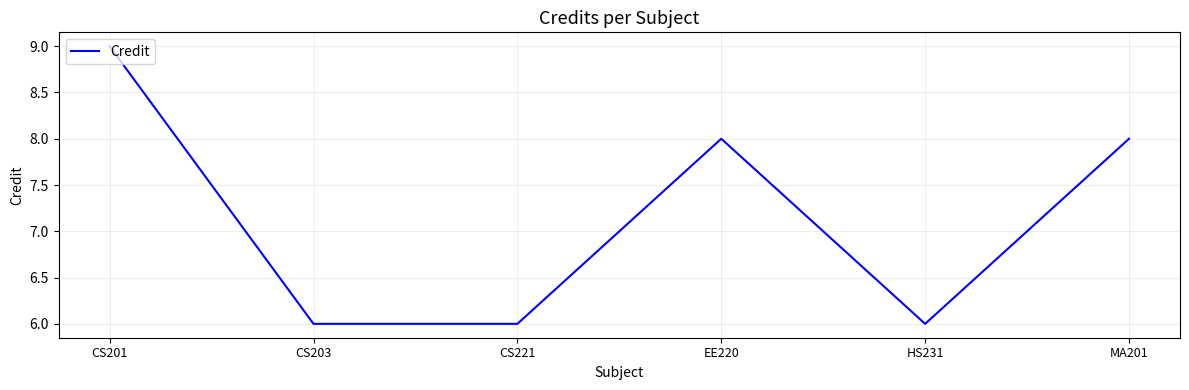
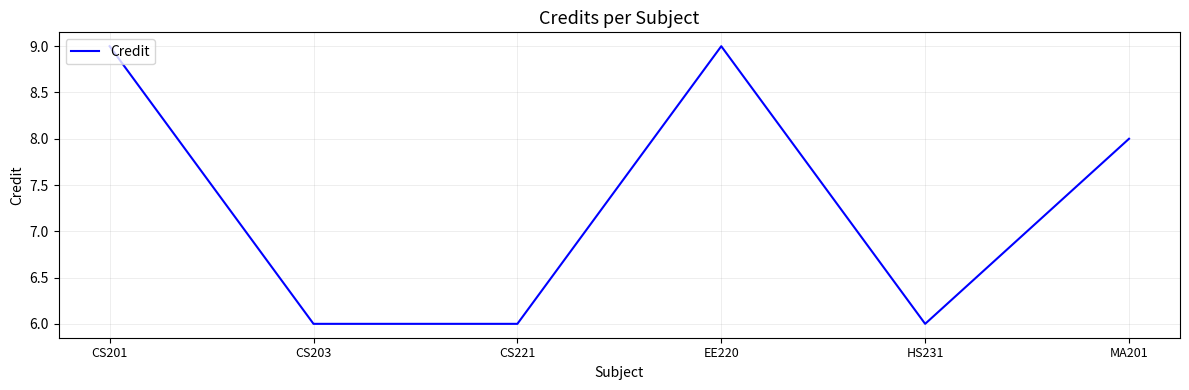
  {
    "CS203": 6,
    "CS221": 6,
-   "EE220": 8,
+   "EE220": 9,
    "HS231": 6,
    "MA201": 8
  }
